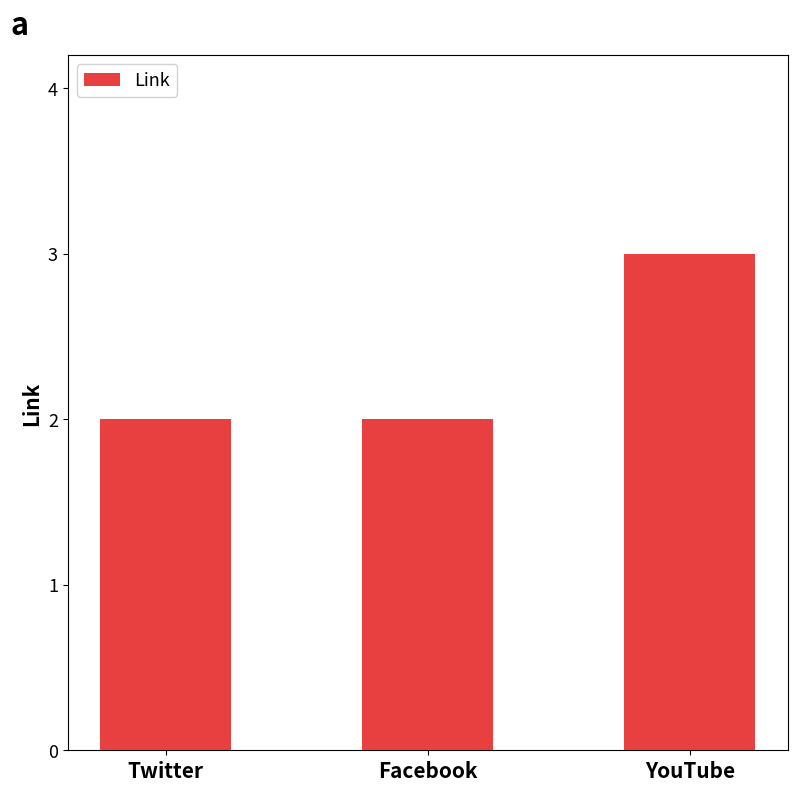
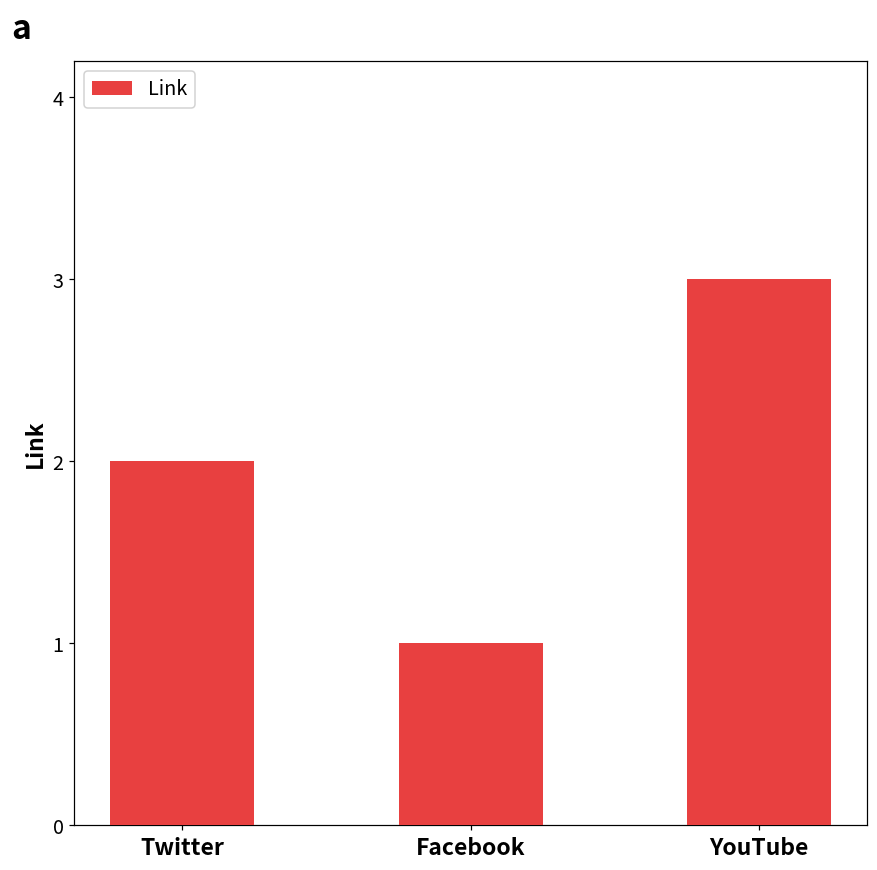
  {
    "Twitter": 2,
-   "Facebook": 2,
+   "Facebook": 1,
    "YouTube": 3
  }
